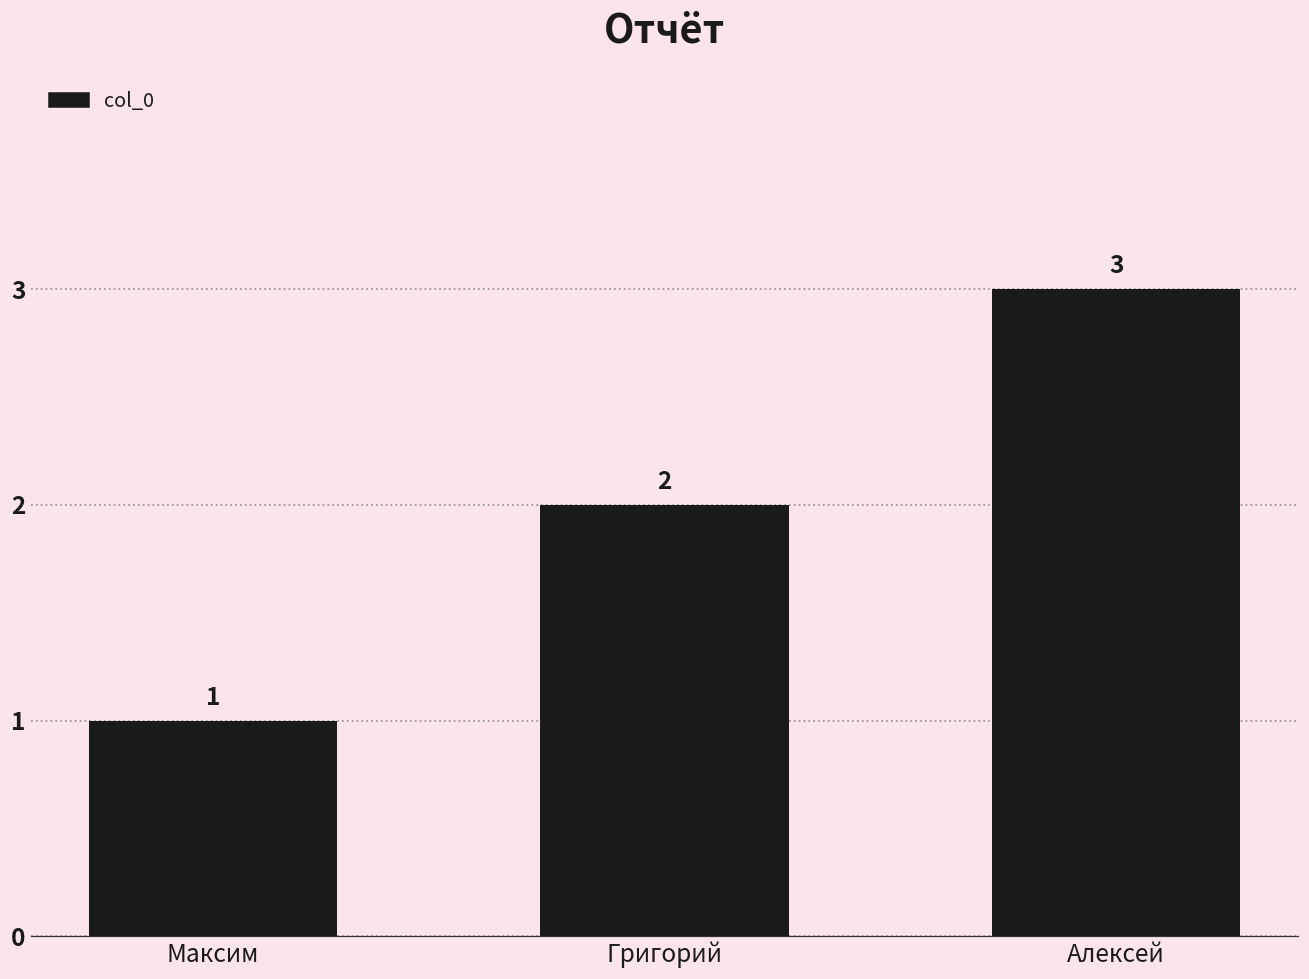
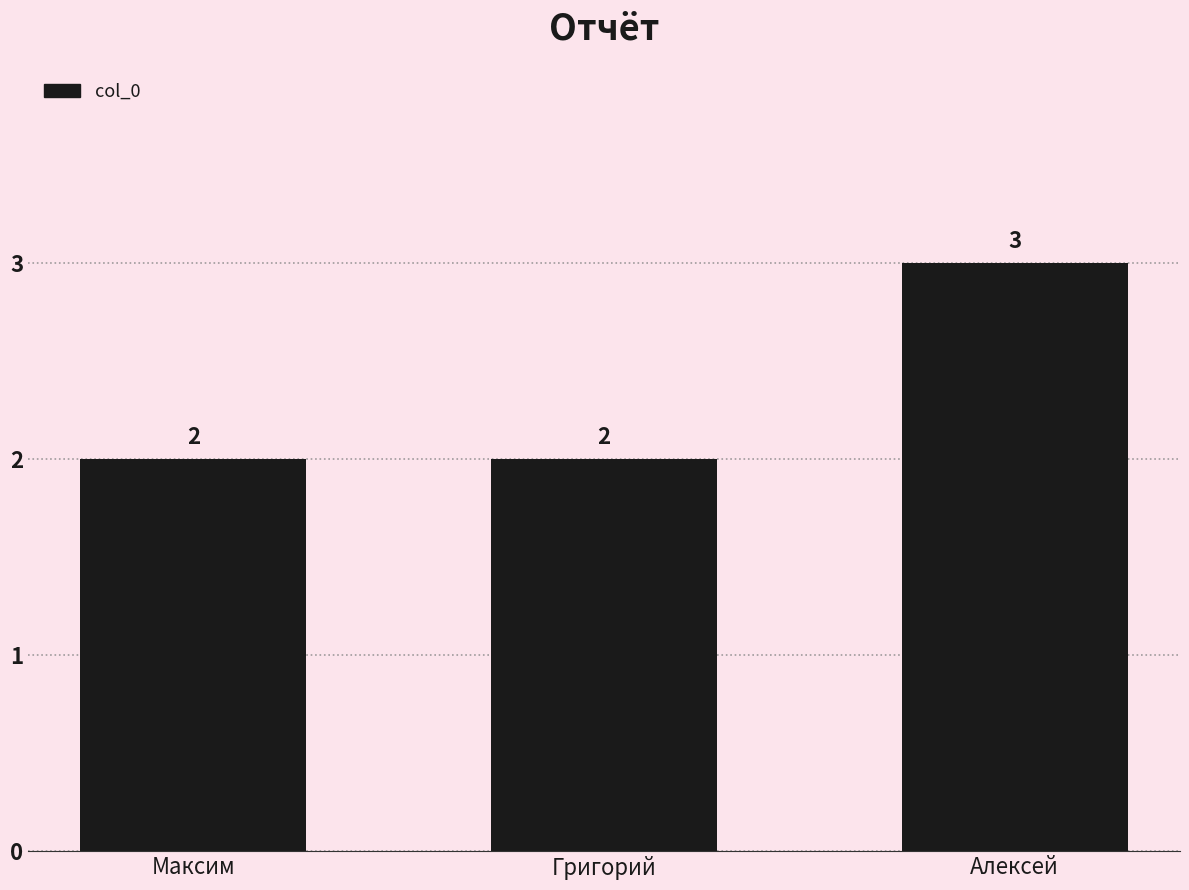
  {
-   "Максим": 1,
+   "Максим": 2,
    "Григорий": 2,
    "Алексей": 3
  }
